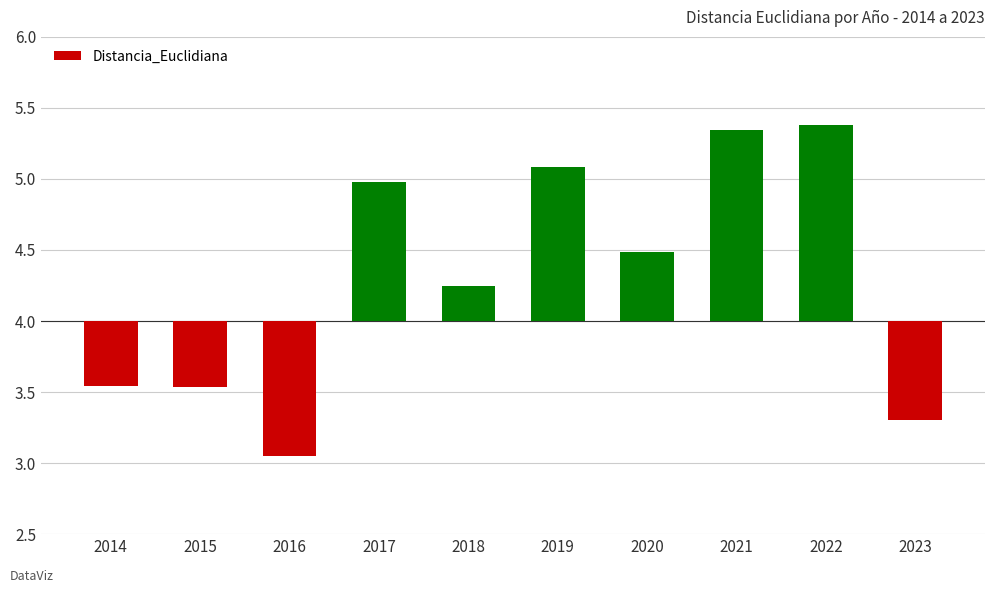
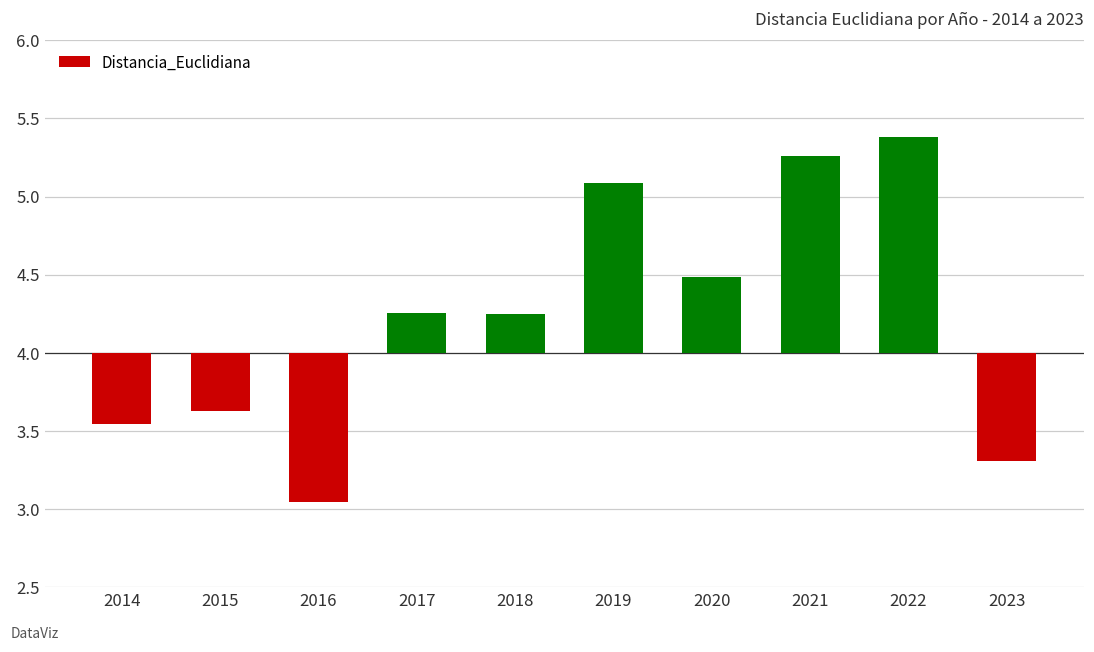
  {
    "2014": 3.54,
-   "2015": 3.53,
+   "2015": 3.63,
    "2016": 3.05,
-   "2017": 4.98,
+   "2017": 4.26,
    "2018": 4.25,
    "2019": 5.09,
    "2020": 4.48,
-   "2021": 5.34,
+   "2021": 5.26,
    "2022": 5.38,
    "2023": 3.31
  }
